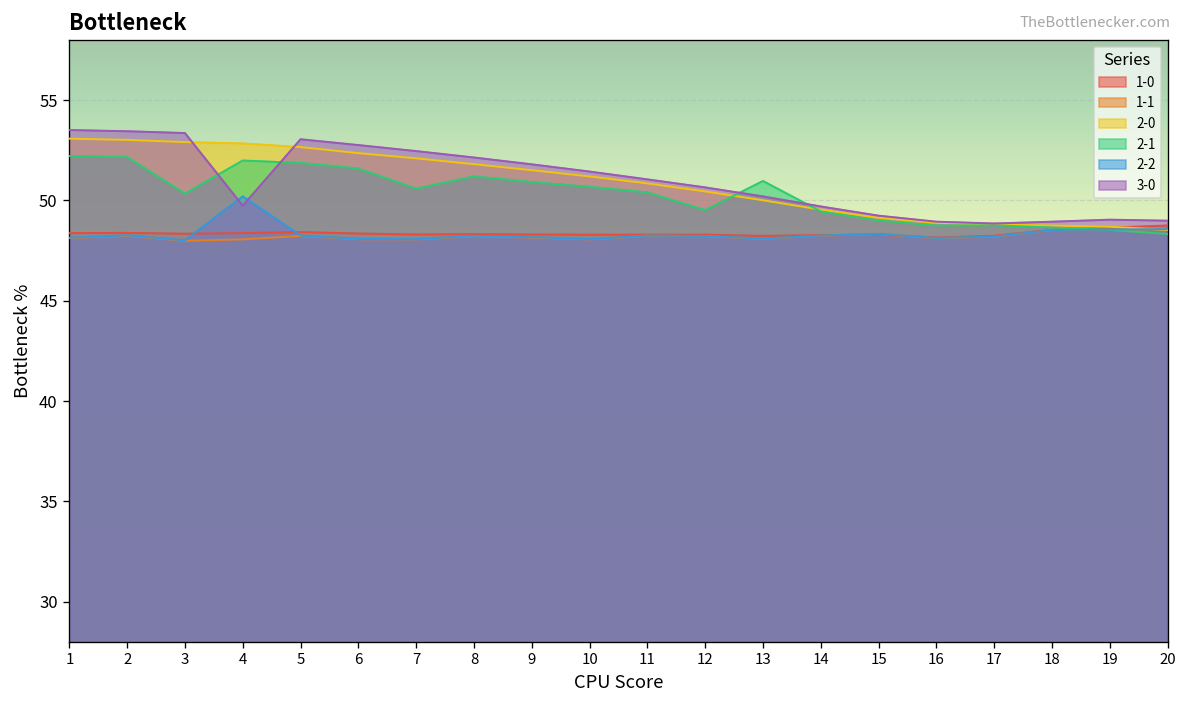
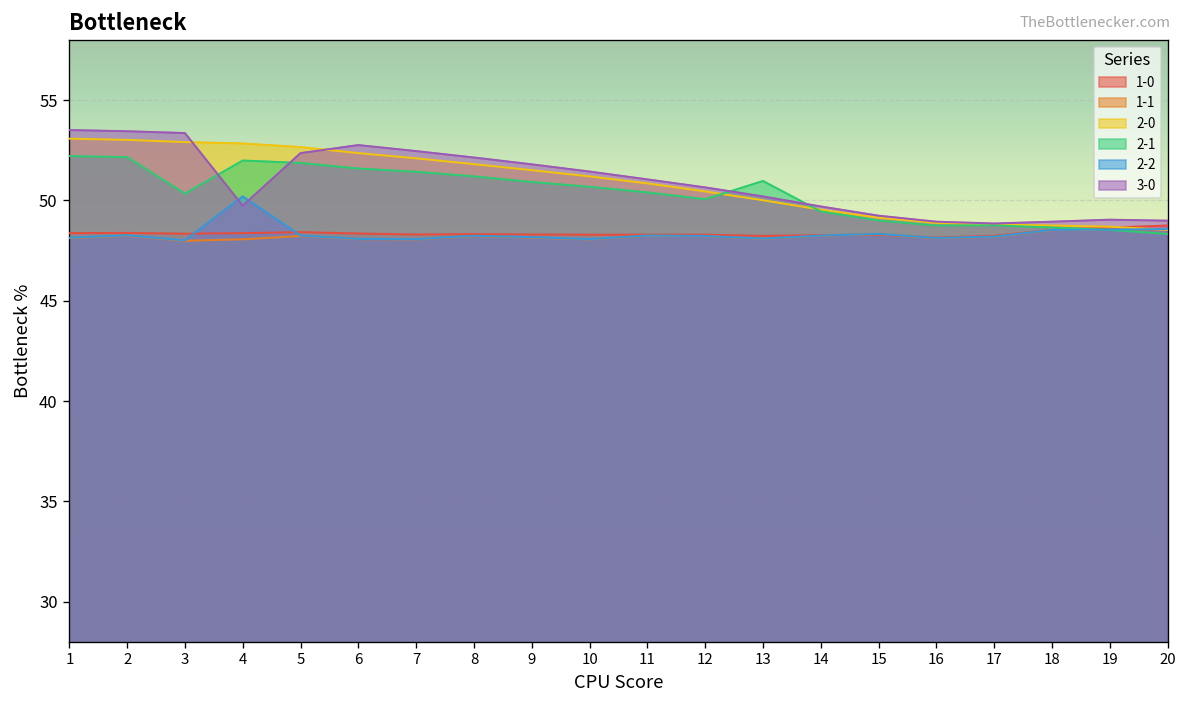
  {
    "2-0": {
      "1": 53.1,
      "2": 53.0,
      "3": 52.9,
      "4": 52.8,
      "5": 52.7,
      "6": 52.4,
      "7": 52.1,
      "8": 51.8,
      "9": 51.5,
      "10": 51.2,
      "11": 50.9,
      "12": 50.5,
      "13": 50.0
    },
    "2-1": {
      "1": 52.2,
      "2": 52.2,
      "3": 50.3,
      "4": 52.0,
      "5": 51.9,
      "6": 51.6,
-     "7": 50.6,
+     "7": 51.4,
      "8": 51.2,
      "9": 50.9,
      "10": 50.7,
      "11": 50.4,
-     "12": 49.5,
+     "12": 50.1,
      "13": 51.0,
      "20": 48.3
    },
    "2-2": {
      "4": 50.2
    },
    "3-0": {
      "1": 53.5,
      "2": 53.5,
      "3": 53.4,
      "4": 49.7,
-     "5": 53.1,
+     "5": 52.4,
      "6": 52.8,
      "7": 52.5,
      "8": 52.1,
      "9": 51.8,
      "10": 51.4,
      "11": 51.1,
      "12": 50.7,
      "13": 50.2,
      "14": 49.7,
      "18": 48.9,
      "19": 49.0,
      "20": 49.0
    }
  }
